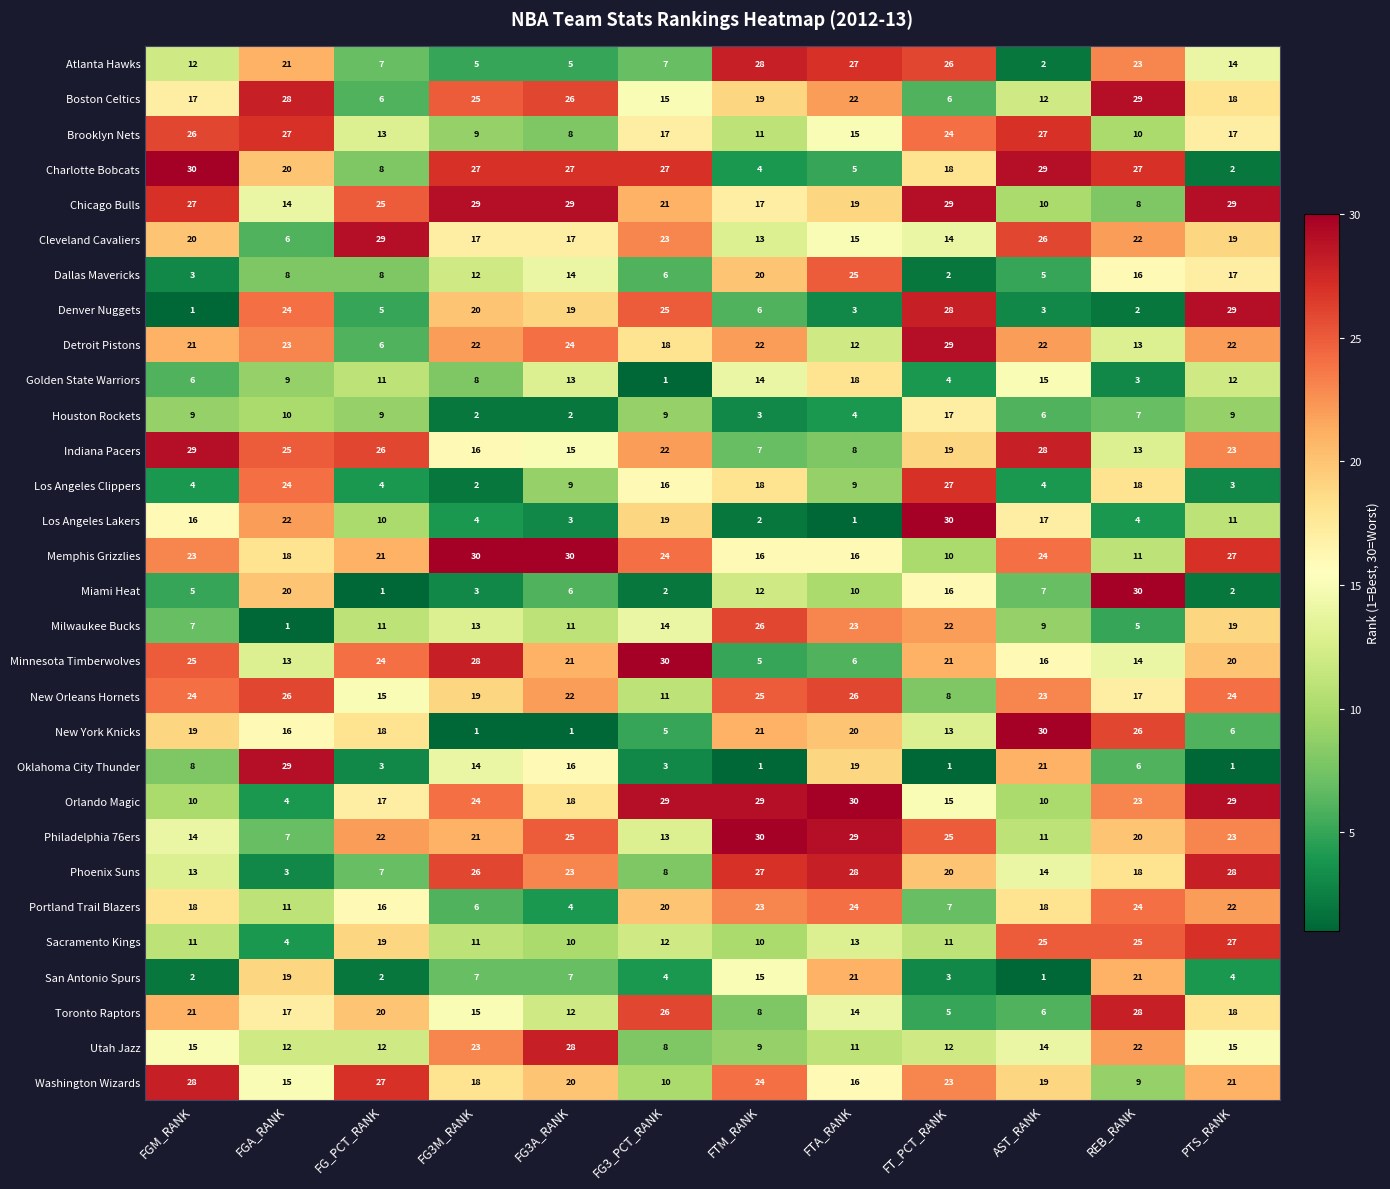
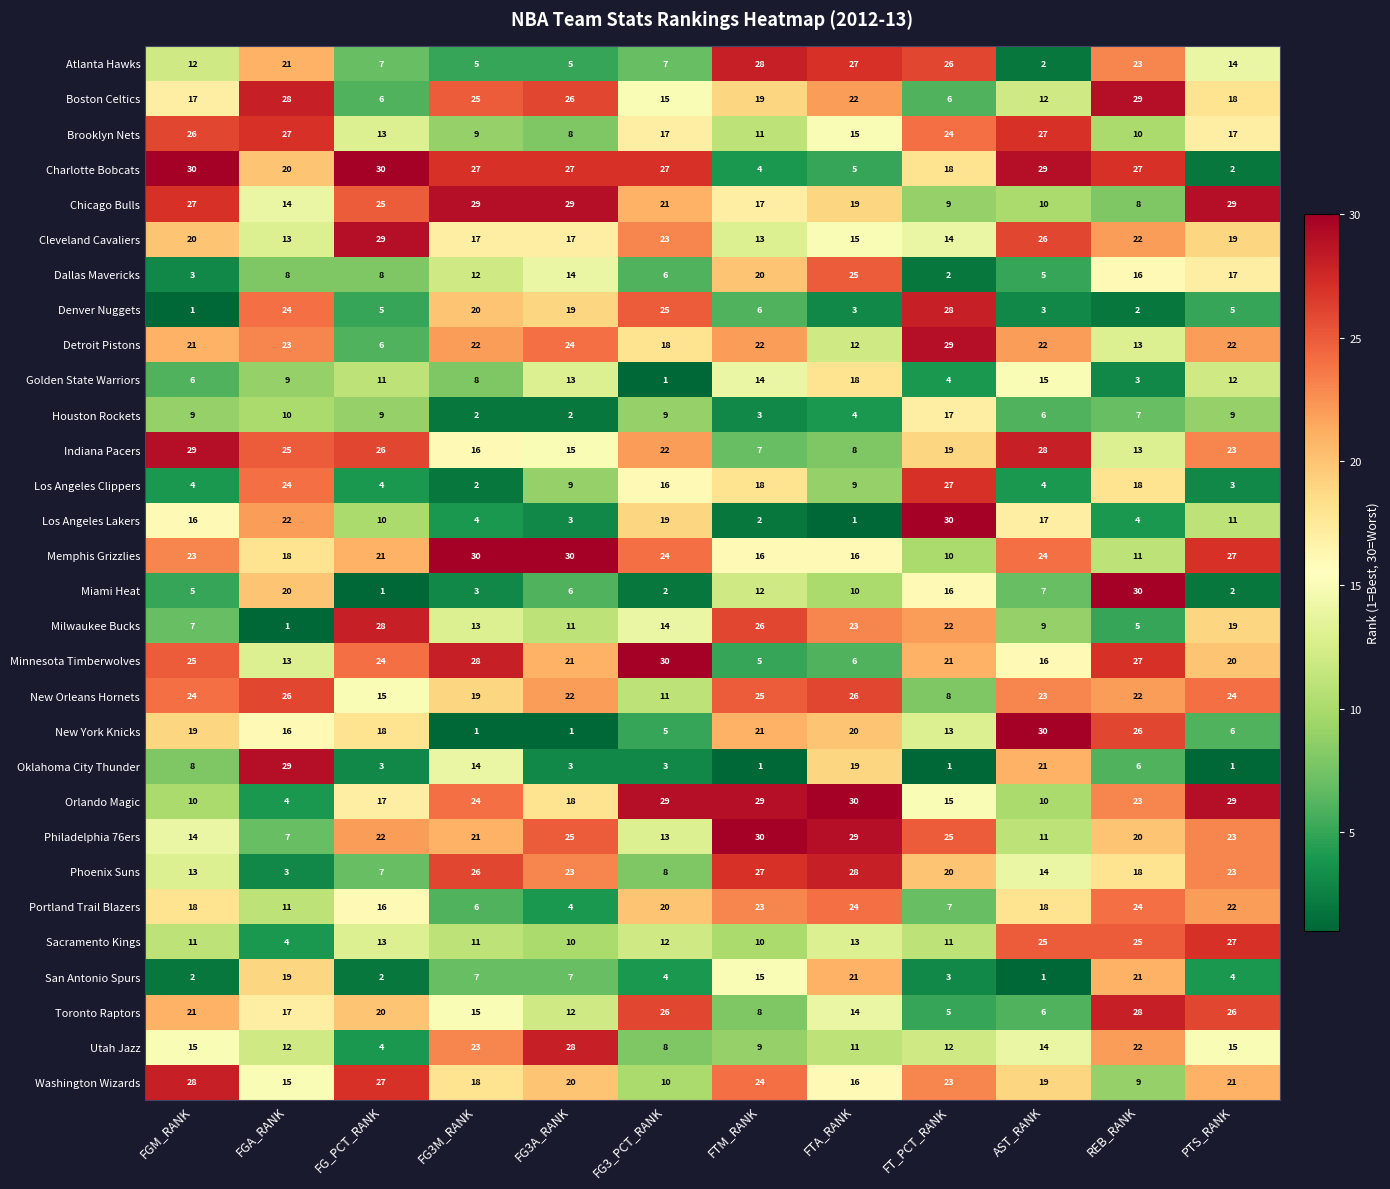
  {
    "Charlotte Bobcats": {
      "FGM_RANK": 30,
      "FGA_RANK": 20,
-     "FG_PCT_RANK": 8,
+     "FG_PCT_RANK": 30,
      "FG3M_RANK": 27,
      "FG3A_RANK": 27,
      "FG3_PCT_RANK": 27,
      "FTM_RANK": 4,
      "FTA_RANK": 5,
      "FT_PCT_RANK": 18,
      "AST_RANK": 29,
      "REB_RANK": 27,
      "PTS_RANK": 2
    },
    "Chicago Bulls": {
      "FGM_RANK": 27,
      "FGA_RANK": 14,
      "FG_PCT_RANK": 25,
      "FG3M_RANK": 29,
      "FG3A_RANK": 29,
      "FG3_PCT_RANK": 21,
      "FTM_RANK": 17,
      "FTA_RANK": 19,
-     "FT_PCT_RANK": 29,
+     "FT_PCT_RANK": 9,
      "AST_RANK": 10,
      "REB_RANK": 8,
      "PTS_RANK": 29
    },
    "Cleveland Cavaliers": {
      "FGM_RANK": 20,
-     "FGA_RANK": 6,
+     "FGA_RANK": 13,
      "FG_PCT_RANK": 29,
      "FG3M_RANK": 17,
      "FG3A_RANK": 17,
      "FG3_PCT_RANK": 23,
      "FTM_RANK": 13,
      "FTA_RANK": 15,
      "FT_PCT_RANK": 14,
      "AST_RANK": 26,
      "REB_RANK": 22,
      "PTS_RANK": 19
    },
    "Denver Nuggets": {
      "FGM_RANK": 1,
      "FGA_RANK": 24,
      "FG_PCT_RANK": 5,
      "FG3M_RANK": 20,
      "FG3A_RANK": 19,
      "FG3_PCT_RANK": 25,
      "FTM_RANK": 6,
      "FTA_RANK": 3,
      "FT_PCT_RANK": 28,
      "AST_RANK": 3,
      "REB_RANK": 2,
-     "PTS_RANK": 29
+     "PTS_RANK": 5
    },
    "Milwaukee Bucks": {
      "FGM_RANK": 7,
      "FGA_RANK": 1,
-     "FG_PCT_RANK": 11,
+     "FG_PCT_RANK": 28,
      "FG3M_RANK": 13,
      "FG3A_RANK": 11,
      "FG3_PCT_RANK": 14,
      "FTM_RANK": 26,
      "FTA_RANK": 23,
      "FT_PCT_RANK": 22,
      "AST_RANK": 9,
      "REB_RANK": 5,
      "PTS_RANK": 19
    },
    "Minnesota Timberwolves": {
      "FGM_RANK": 25,
      "FGA_RANK": 13,
      "FG_PCT_RANK": 24,
      "FG3M_RANK": 28,
      "FG3A_RANK": 21,
      "FG3_PCT_RANK": 30,
      "FTM_RANK": 5,
      "FTA_RANK": 6,
      "FT_PCT_RANK": 21,
      "AST_RANK": 16,
-     "REB_RANK": 14,
+     "REB_RANK": 27,
      "PTS_RANK": 20
    },
    "New Orleans Hornets": {
      "FGM_RANK": 24,
      "FGA_RANK": 26,
      "FG_PCT_RANK": 15,
      "FG3M_RANK": 19,
      "FG3A_RANK": 22,
      "FG3_PCT_RANK": 11,
      "FTM_RANK": 25,
      "FTA_RANK": 26,
      "FT_PCT_RANK": 8,
      "AST_RANK": 23,
-     "REB_RANK": 17,
+     "REB_RANK": 22,
      "PTS_RANK": 24
    },
    "Oklahoma City Thunder": {
      "FGM_RANK": 8,
      "FGA_RANK": 29,
      "FG_PCT_RANK": 3,
      "FG3M_RANK": 14,
-     "FG3A_RANK": 16,
+     "FG3A_RANK": 3,
      "FG3_PCT_RANK": 3,
      "FTM_RANK": 1,
      "FTA_RANK": 19,
      "FT_PCT_RANK": 1,
      "AST_RANK": 21,
      "REB_RANK": 6,
      "PTS_RANK": 1
    },
    "Phoenix Suns": {
      "FGM_RANK": 13,
      "FGA_RANK": 3,
      "FG_PCT_RANK": 7,
      "FG3M_RANK": 26,
      "FG3A_RANK": 23,
      "FG3_PCT_RANK": 8,
      "FTM_RANK": 27,
      "FTA_RANK": 28,
      "FT_PCT_RANK": 20,
      "AST_RANK": 14,
      "REB_RANK": 18,
-     "PTS_RANK": 28
+     "PTS_RANK": 23
    },
    "Sacramento Kings": {
      "FGM_RANK": 11,
      "FGA_RANK": 4,
-     "FG_PCT_RANK": 19,
+     "FG_PCT_RANK": 13,
      "FG3M_RANK": 11,
      "FG3A_RANK": 10,
      "FG3_PCT_RANK": 12,
      "FTM_RANK": 10,
      "FTA_RANK": 13,
      "FT_PCT_RANK": 11,
      "AST_RANK": 25,
      "REB_RANK": 25,
      "PTS_RANK": 27
    },
    "Toronto Raptors": {
      "FGM_RANK": 21,
      "FGA_RANK": 17,
      "FG_PCT_RANK": 20,
      "FG3M_RANK": 15,
      "FG3A_RANK": 12,
      "FG3_PCT_RANK": 26,
      "FTM_RANK": 8,
      "FTA_RANK": 14,
      "FT_PCT_RANK": 5,
      "AST_RANK": 6,
      "REB_RANK": 28,
-     "PTS_RANK": 18
+     "PTS_RANK": 26
    },
    "Utah Jazz": {
      "FGM_RANK": 15,
      "FGA_RANK": 12,
-     "FG_PCT_RANK": 12,
+     "FG_PCT_RANK": 4,
      "FG3M_RANK": 23,
      "FG3A_RANK": 28,
      "FG3_PCT_RANK": 8,
      "FTM_RANK": 9,
      "FTA_RANK": 11,
      "FT_PCT_RANK": 12,
      "AST_RANK": 14,
      "REB_RANK": 22,
      "PTS_RANK": 15
    }
  }
